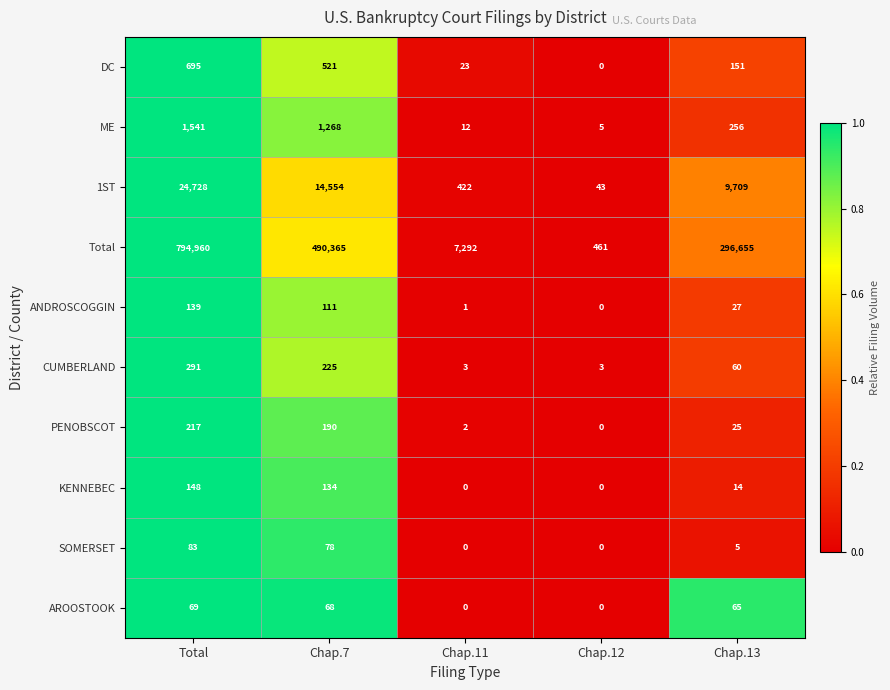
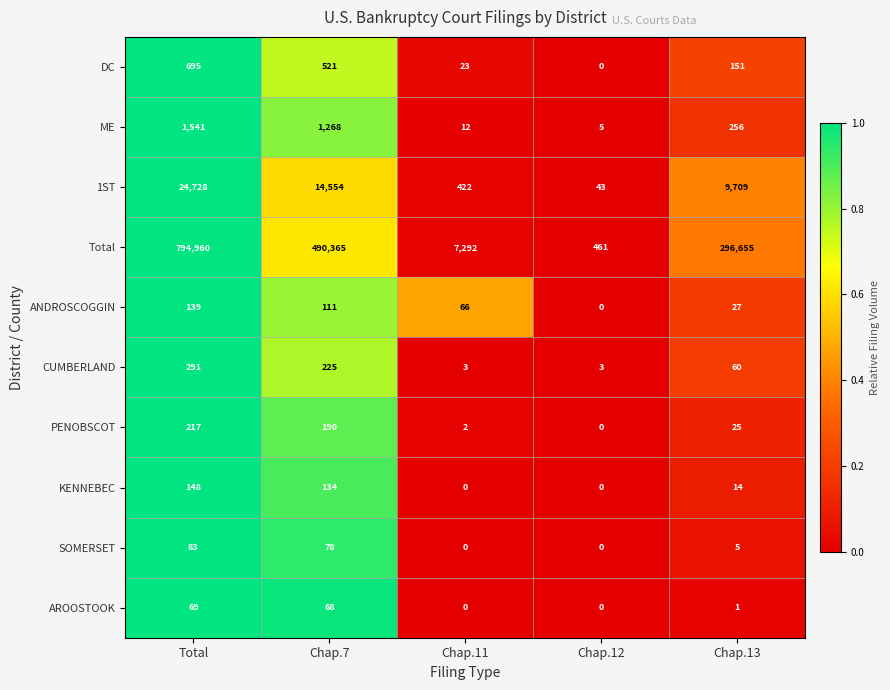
  {
    "DC": {
      "Total": "695",
      "Chap.7": "521",
      "Chap.11": "23",
      "Chap.12": "0",
      "Chap.13": "151"
    },
    "ME": {
      "Total": "1,541",
      "Chap.7": "1,268",
      "Chap.11": "12",
      "Chap.12": "5",
      "Chap.13": "256"
    },
    "1ST": {
      "Total": "24,728",
      "Chap.7": "14,554",
      "Chap.11": "422",
      "Chap.12": "43",
      "Chap.13": "9,709"
    },
    "Total": {
      "Total": "794,960",
      "Chap.7": "490,365",
      "Chap.11": "7,292",
      "Chap.12": "461",
      "Chap.13": "296,655"
    },
    "ANDROSCOGGIN": {
      "Total": "139",
      "Chap.7": "111",
-     "Chap.11": "1",
+     "Chap.11": "66",
      "Chap.12": "0",
      "Chap.13": "27"
    },
    "CUMBERLAND": {
      "Total": "291",
      "Chap.7": "225",
      "Chap.11": "3",
      "Chap.12": "3",
      "Chap.13": "60"
    },
    "PENOBSCOT": {
      "Total": "217",
      "Chap.7": "190",
      "Chap.11": "2",
      "Chap.12": "0",
      "Chap.13": "25"
    },
    "KENNEBEC": {
      "Total": "148",
      "Chap.7": "134",
      "Chap.11": "0",
      "Chap.12": "0",
      "Chap.13": "14"
    },
    "SOMERSET": {
      "Total": "83",
      "Chap.7": "78",
      "Chap.11": "0",
      "Chap.12": "0",
      "Chap.13": "5"
    },
    "AROOSTOOK": {
      "Total": "69",
      "Chap.7": "68",
      "Chap.11": "0",
      "Chap.12": "0",
-     "Chap.13": "65"
+     "Chap.13": "1"
    }
  }
